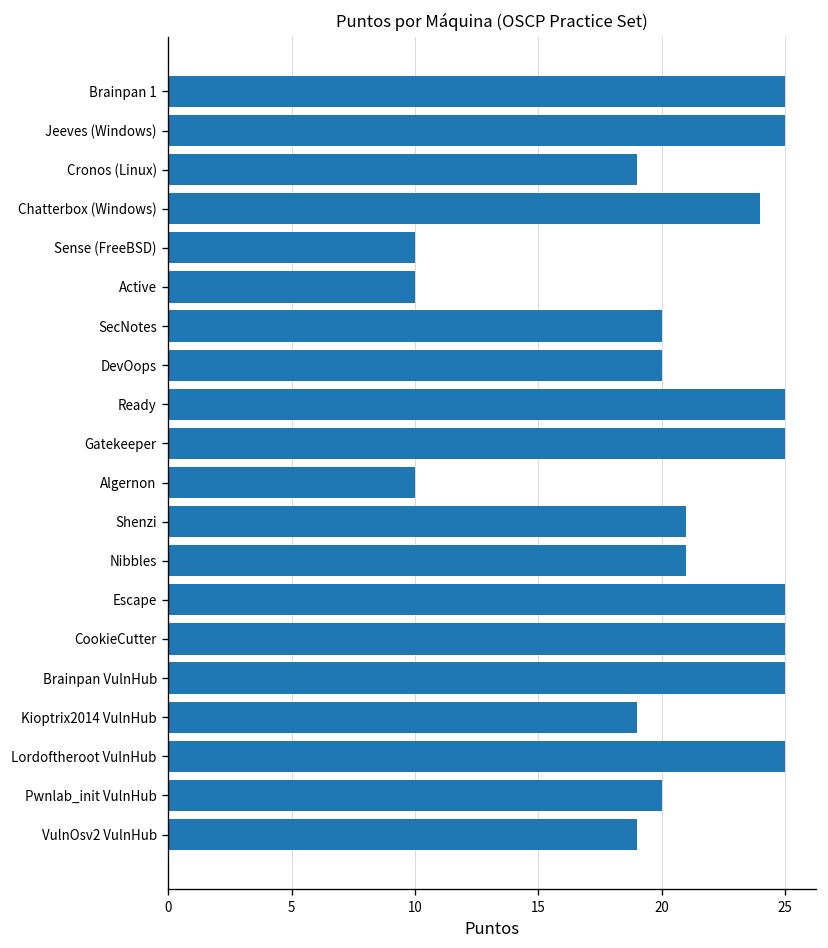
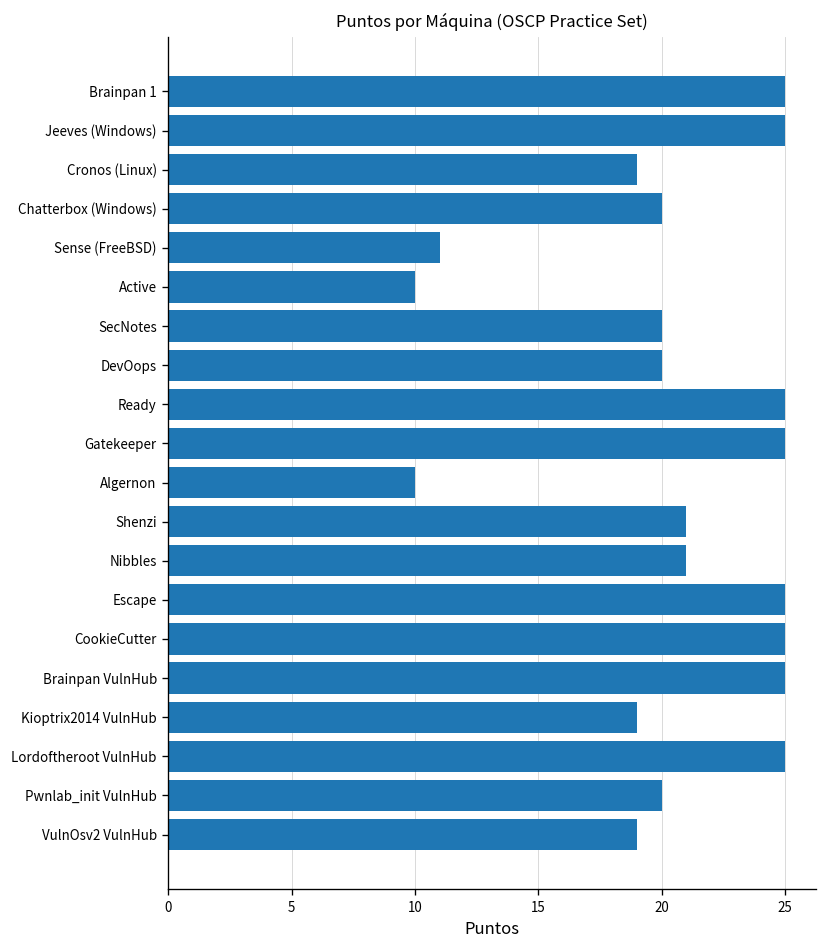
  {
    "Brainpan 1": 25,
    "Jeeves (Windows)": 25,
    "Cronos (Linux)": 19,
-   "Chatterbox (Windows)": 24,
-   "Sense (FreeBSD)": 10,
+   "Chatterbox (Windows)": 20,
+   "Sense (FreeBSD)": 11,
    "Active": 10,
    "SecNotes": 20,
    "DevOops": 20,
    "Ready": 25,
    "Gatekeeper": 25,
    "Algernon": 10,
    "Shenzi": 21,
    "Nibbles": 21,
    "Escape": 25,
    "CookieCutter": 25,
    "Brainpan VulnHub": 25,
    "Kioptrix2014 VulnHub": 19,
    "Lordoftheroot VulnHub": 25,
    "Pwnlab_init VulnHub": 20,
    "VulnOsv2 VulnHub": 19
  }
